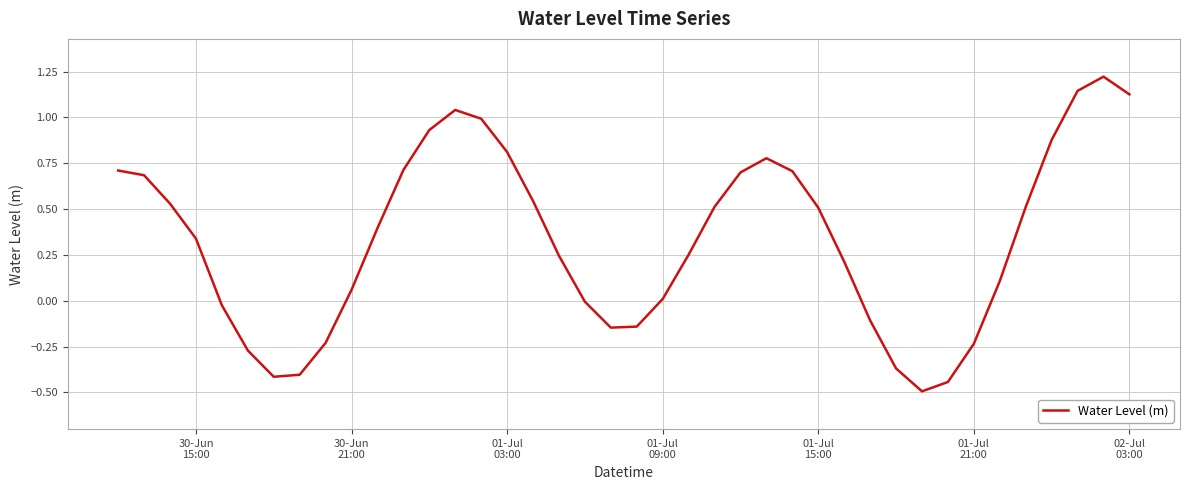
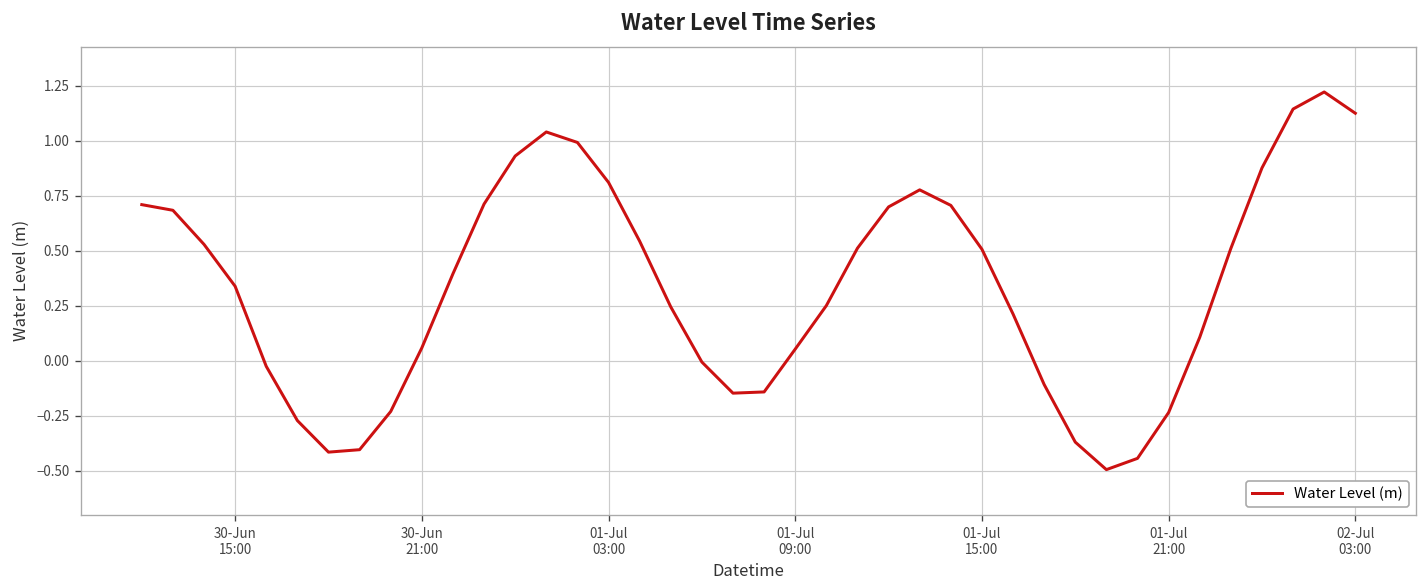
  {
    "30-Jun 15:00": 0.34,
    "30-Jun 21:00": 0.06,
    "01-Jul 03:00": 0.81,
-   "01-Jul 09:00": 0.01,
+   "01-Jul 09:00": 0.05,
    "01-Jul 15:00": 0.51,
    "01-Jul 21:00": -0.23,
    "02-Jul 03:00": 1.13
  }
